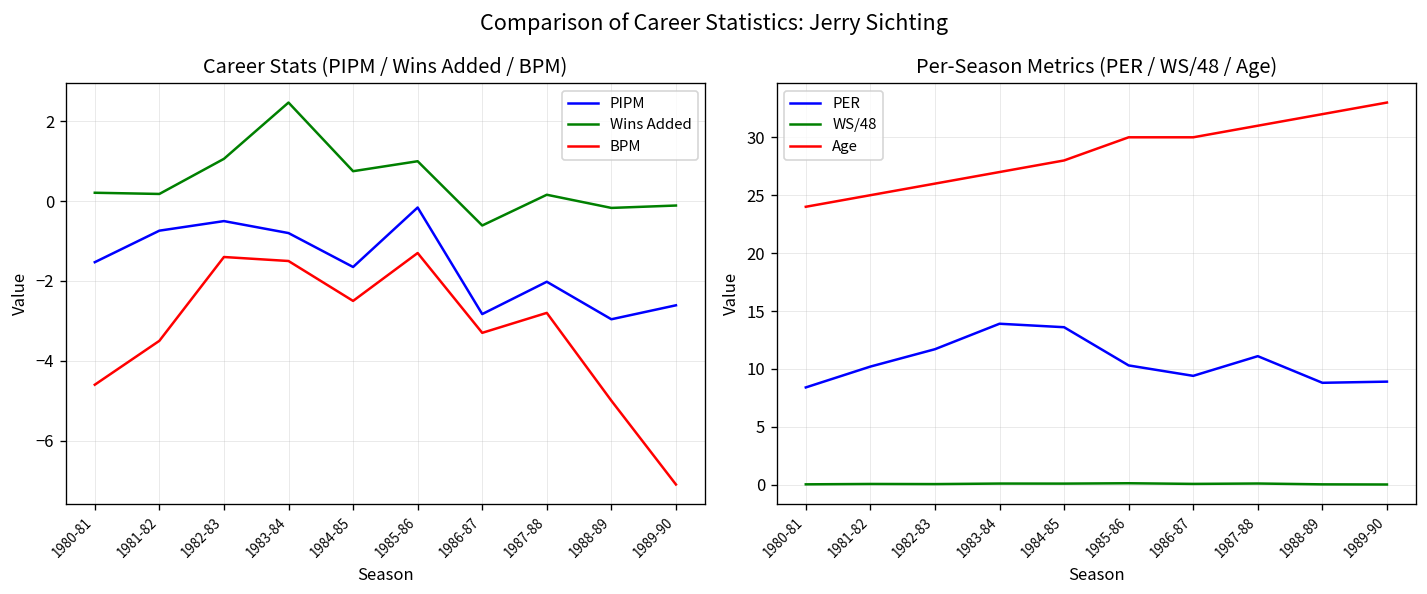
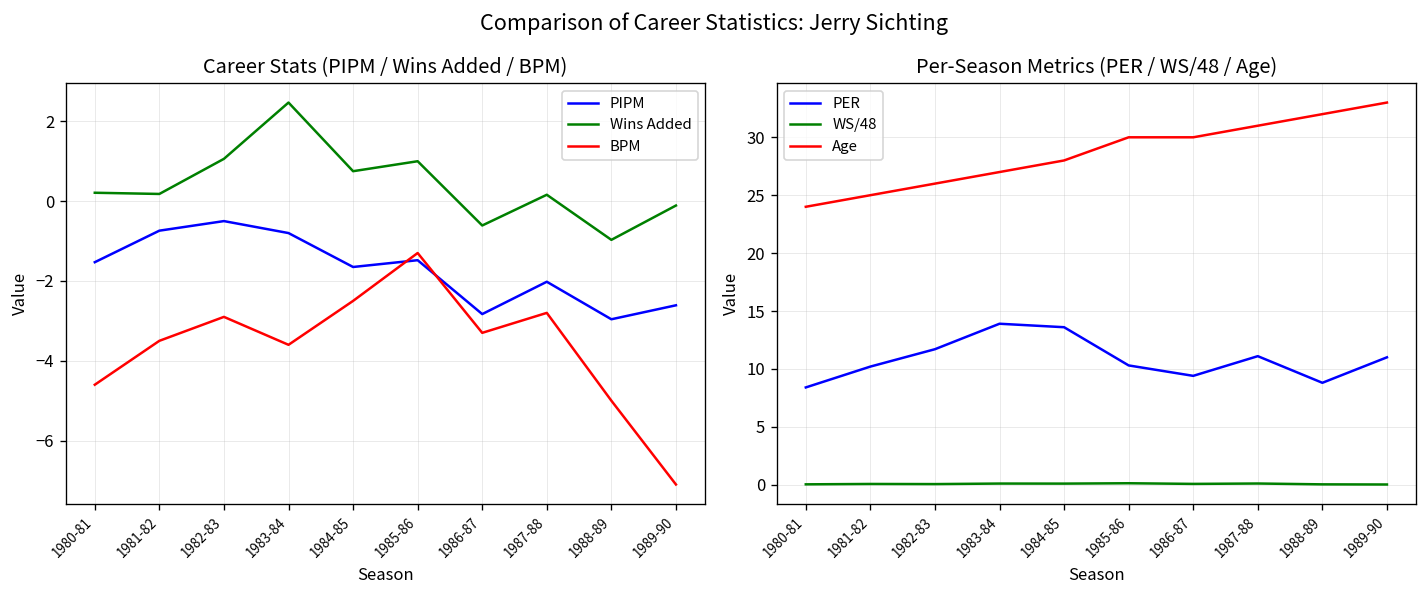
  {
    "Career Stats (PIPM / Wins Added / BPM)": {
      "PIPM": {
        "1980-81": -1.5,
        "1981-82": -0.7,
        "1982-83": -0.5,
        "1983-84": -0.8,
        "1984-85": -1.7,
-       "1985-86": -0.2,
+       "1985-86": -1.5,
        "1986-87": -2.8,
        "1987-88": -2.0,
        "1988-89": -3.0,
        "1989-90": -2.6
      },
      "Wins Added": {
        "1980-81": 0.2,
        "1981-82": 0.2,
        "1982-83": 1.1,
        "1983-84": 2.5,
        "1984-85": 0.8,
        "1985-86": 1.0,
        "1986-87": -0.6,
        "1987-88": 0.2,
-       "1988-89": -0.2,
+       "1988-89": -1.0,
        "1989-90": -0.1
      },
      "BPM": {
        "1980-81": -4.6,
        "1981-82": -3.5,
-       "1982-83": -1.4,
-       "1983-84": -1.5,
+       "1982-83": -2.9,
+       "1983-84": -3.6,
        "1984-85": -2.5,
        "1985-86": -1.3,
        "1986-87": -3.3,
        "1987-88": -2.8,
        "1988-89": -5.0,
        "1989-90": -7.1
      }
    },
    "Per-Season Metrics (PER / WS/48 / Age)": {
      "PER": {
        "1980-81": 8,
        "1981-82": 10,
        "1982-83": 12,
        "1983-84": 14,
        "1984-85": 14,
        "1985-86": 10,
        "1986-87": 9,
        "1987-88": 11,
        "1988-89": 9,
-       "1989-90": 9
+       "1989-90": 11
      },
      "WS/48": {
        "1980-81": 0,
        "1981-82": 0,
        "1982-83": 0,
        "1983-84": 0,
        "1984-85": 0,
        "1985-86": 0,
        "1986-87": 0,
        "1987-88": 0,
        "1988-89": 0,
        "1989-90": 0
      },
      "Age": {
        "1980-81": 24,
        "1981-82": 25,
        "1982-83": 26,
        "1983-84": 27,
        "1984-85": 28,
        "1985-86": 30,
        "1986-87": 30,
        "1987-88": 31,
        "1988-89": 32,
        "1989-90": 33
      }
    }
  }
